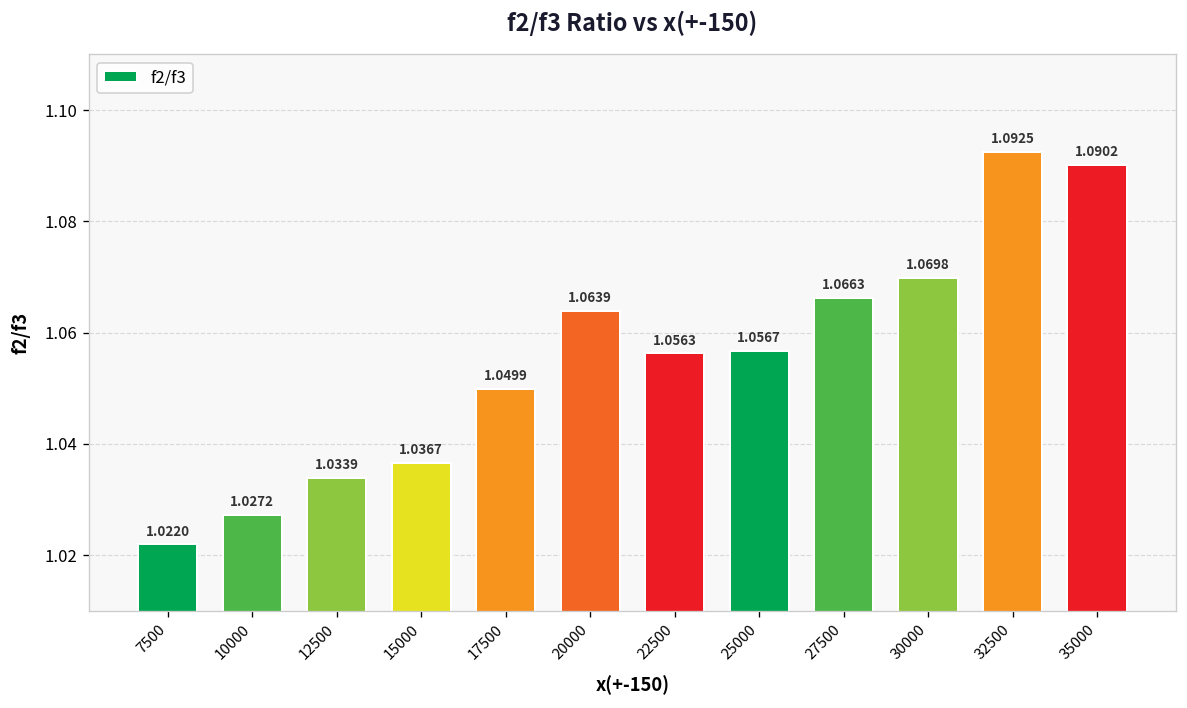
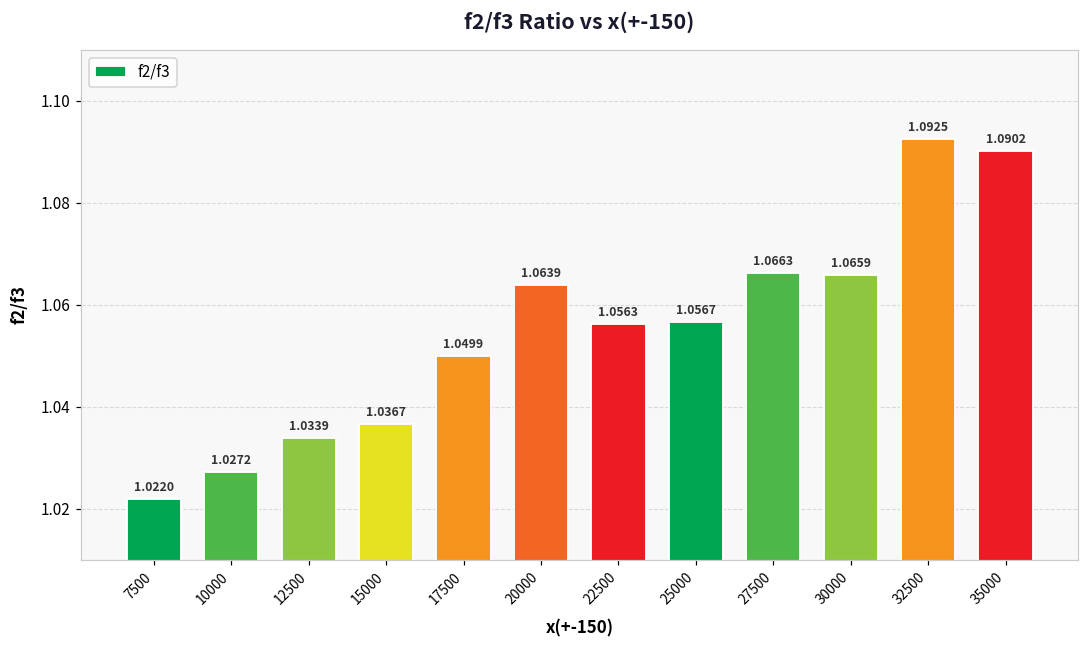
  {
    "7500": 1.0220,
    "10000": 1.0272,
    "12500": 1.0339,
    "15000": 1.0367,
    "17500": 1.0499,
    "20000": 1.0639,
    "22500": 1.0563,
    "25000": 1.0567,
    "27500": 1.0663,
-   "30000": 1.0698,
+   "30000": 1.0659,
    "32500": 1.0925,
    "35000": 1.0902
  }
